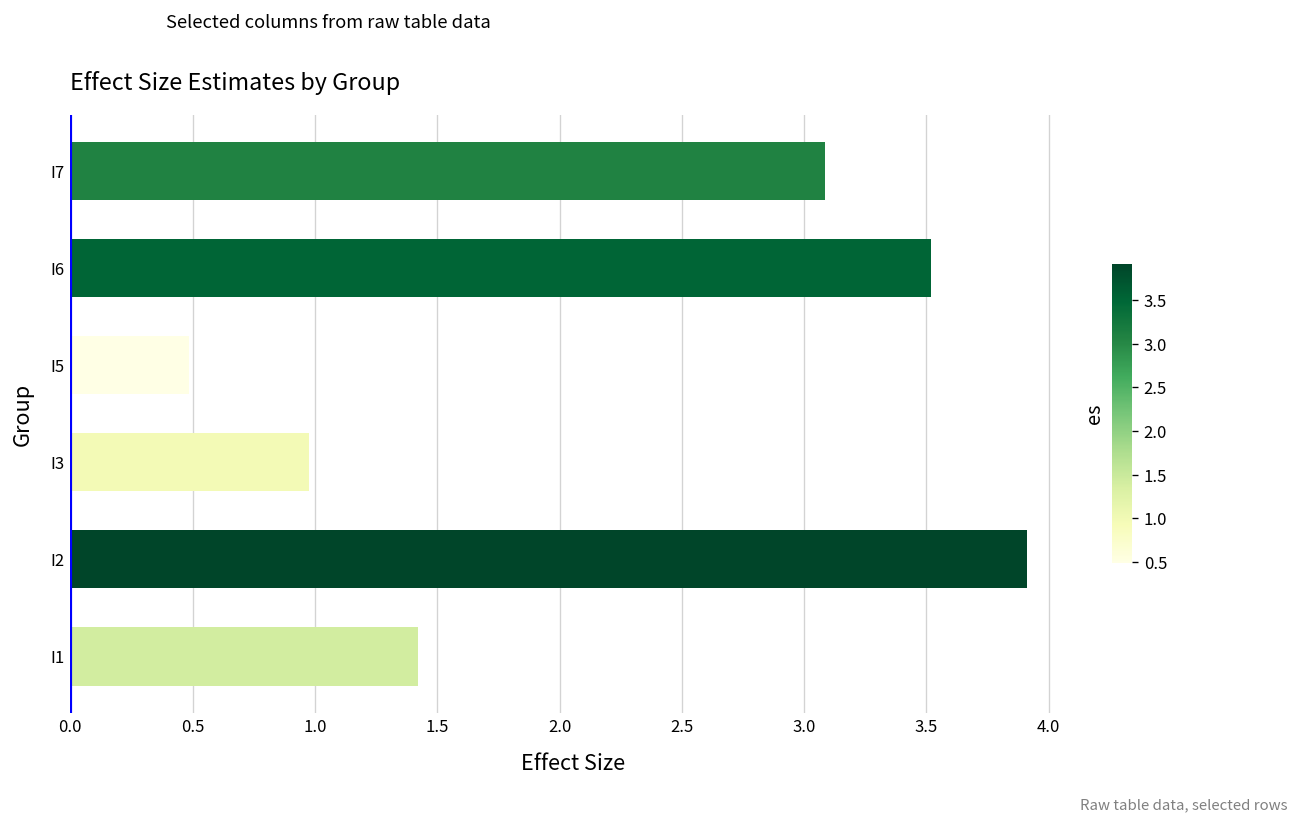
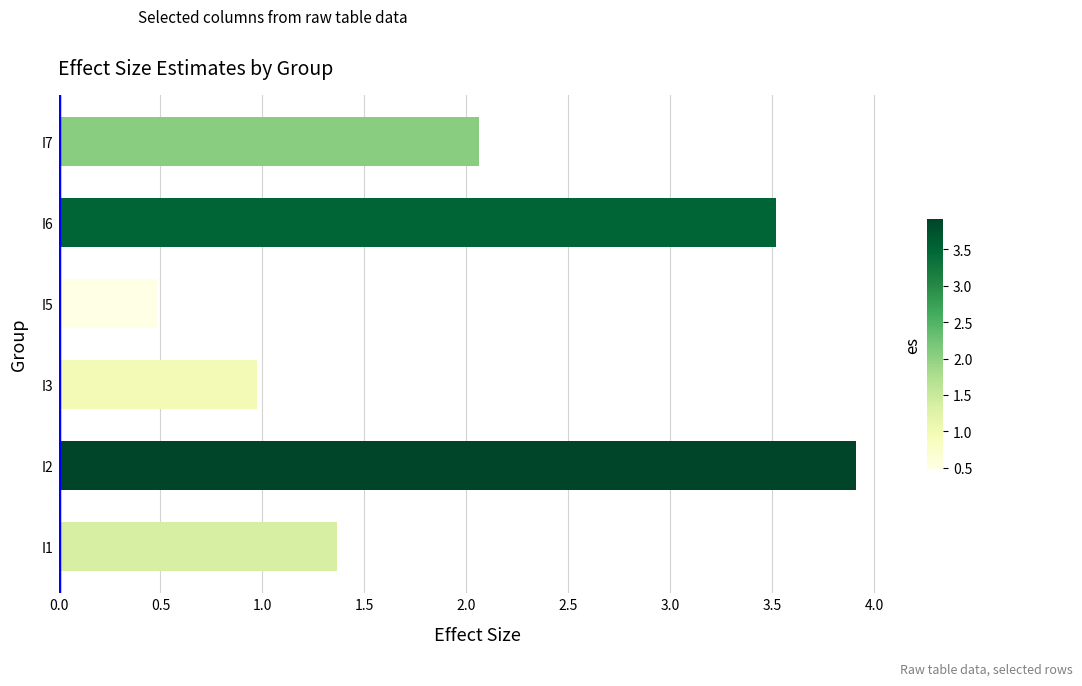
  {
-   "I7": 3.09,
+   "I7": 2.06,
    "I6": 3.52,
    "I5": 0.49,
    "I3": 0.97,
    "I2": 3.91,
-   "I1": 1.42
+   "I1": 1.37
  }
